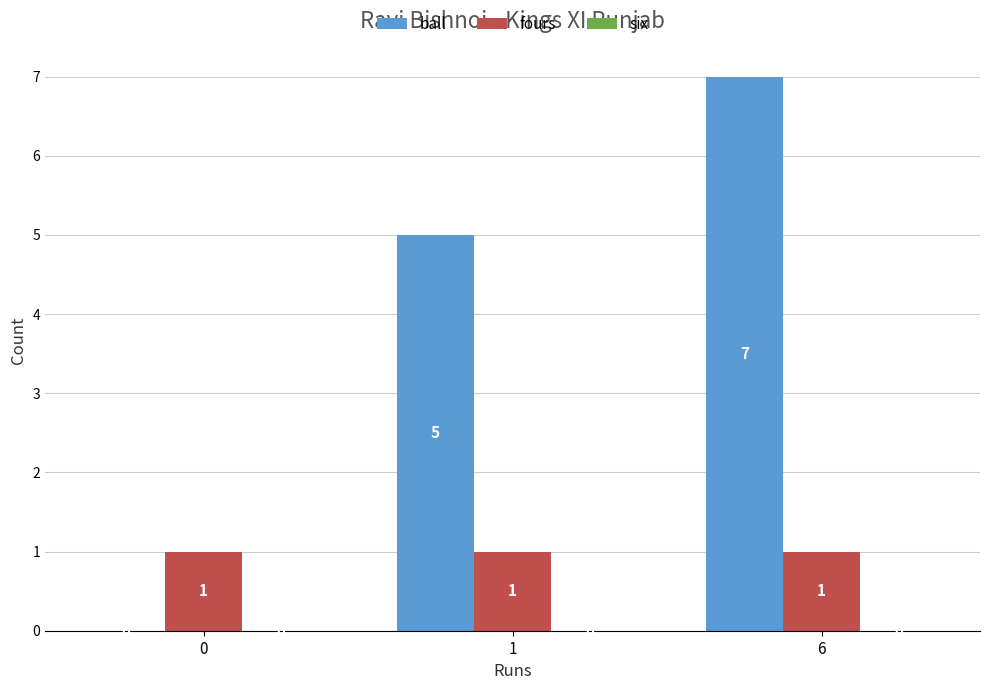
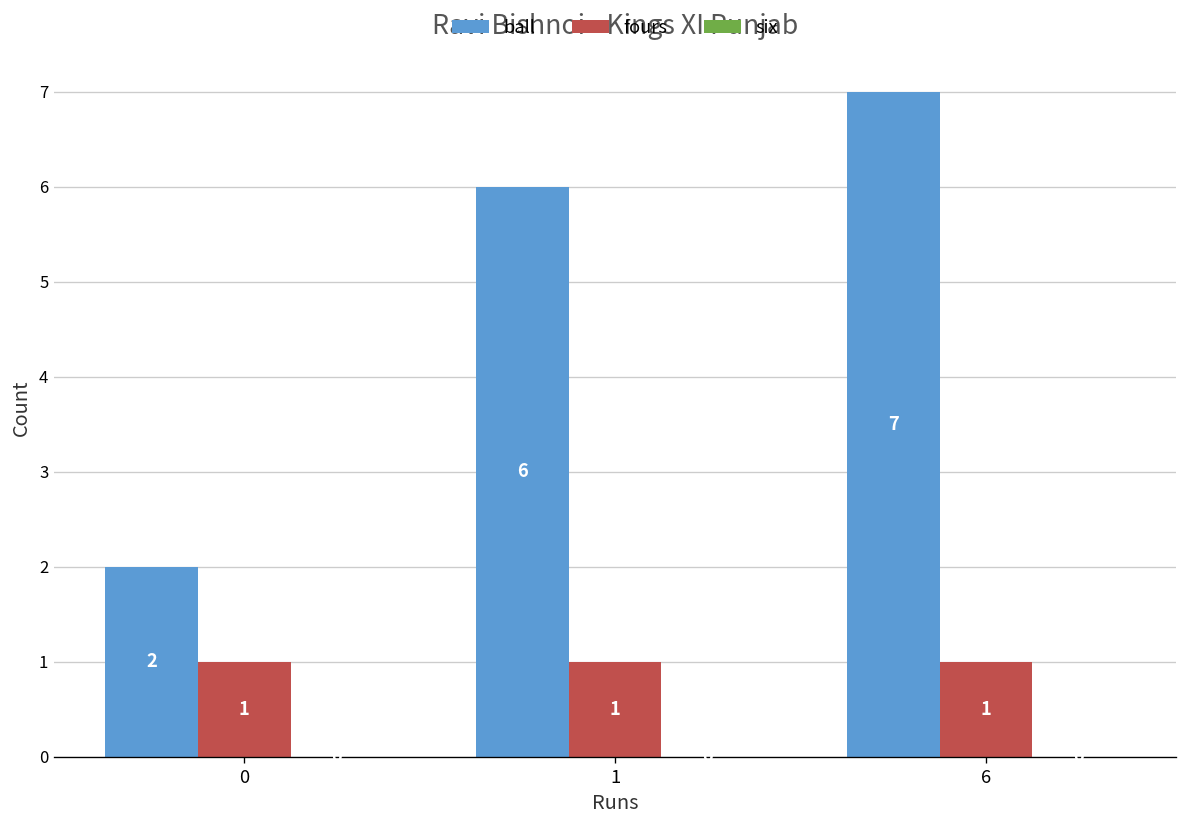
  {
    "ball": {
-     "0": 0,
-     "1": 5,
+     "0": 2,
+     "1": 6,
      "6": 7
    },
    "fours": {
      "0": 1,
      "1": 1,
      "6": 1
    },
    "six": {
      "0": 0,
      "1": 0,
      "6": 0
    }
  }
